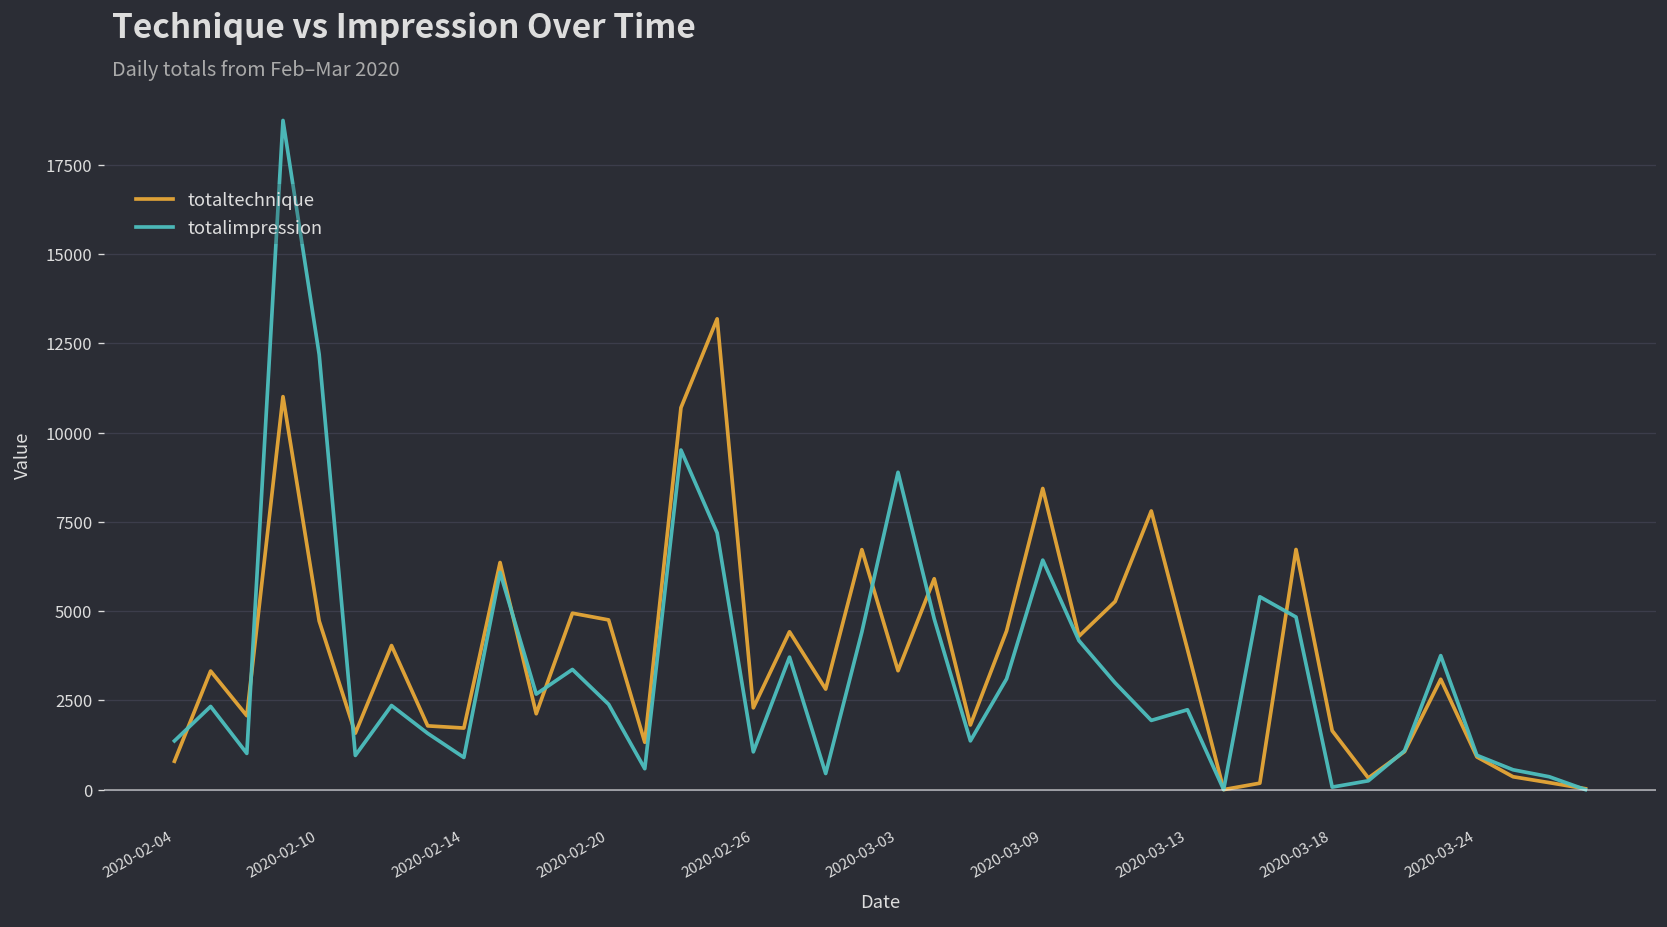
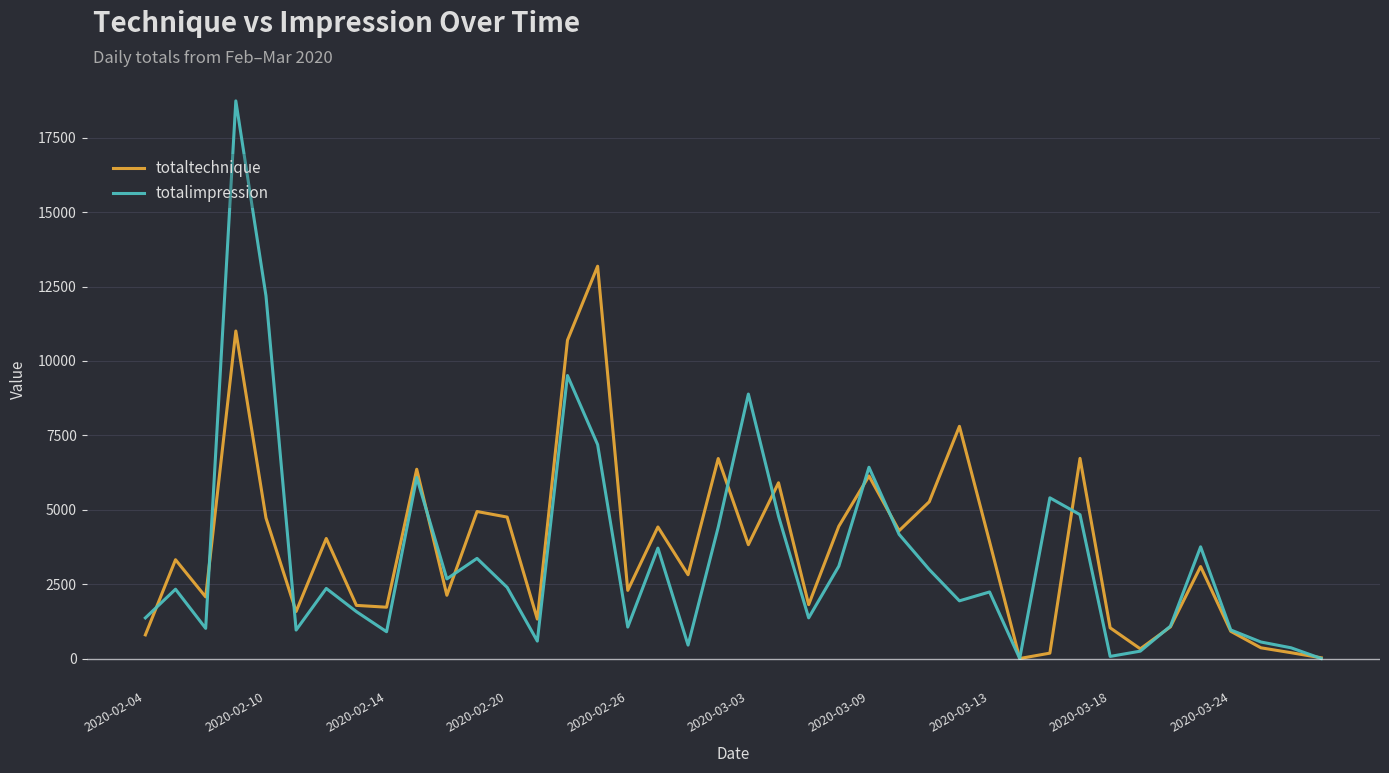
  {
    "totaltechnique": {
      "2020-02-04": 800,
      "2020-02-10": 4700,
      "2020-02-14": 1700,
      "2020-02-20": 4800,
      "2020-02-26": 2300,
-     "2020-03-03": 3300,
-     "2020-03-09": 8400,
+     "2020-03-03": 3800,
+     "2020-03-09": 6100,
      "2020-03-13": 3900,
-     "2020-03-18": 1600
+     "2020-03-18": 1000
    },
    "totalimpression": {
      "2020-02-04": 1400,
      "2020-02-10": 12200,
      "2020-02-14": 900,
      "2020-02-20": 2400,
      "2020-02-26": 1100,
      "2020-03-03": 8900,
      "2020-03-09": 6400,
      "2020-03-13": 2200,
      "2020-03-18": 100
    }
  }
